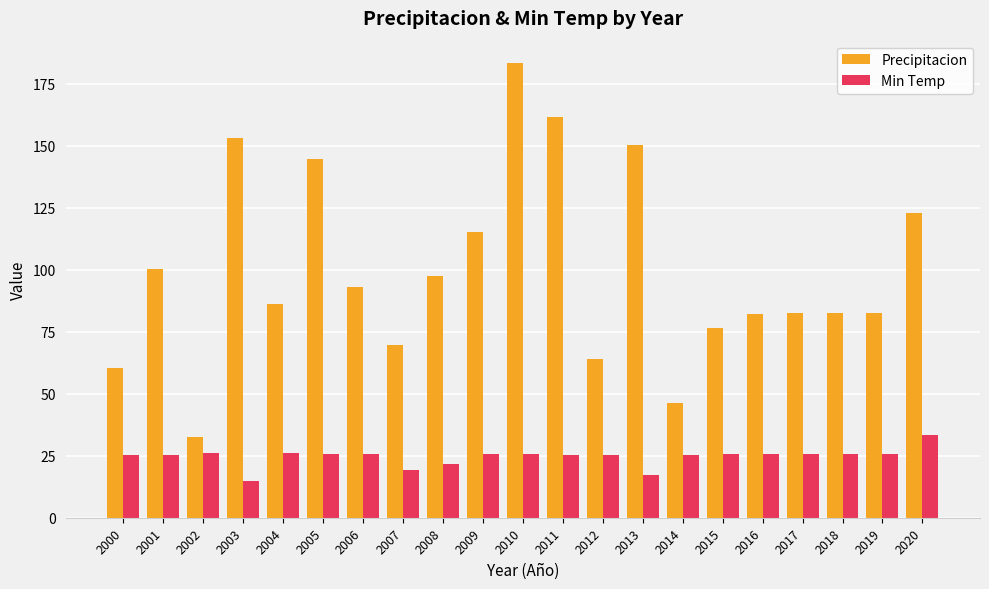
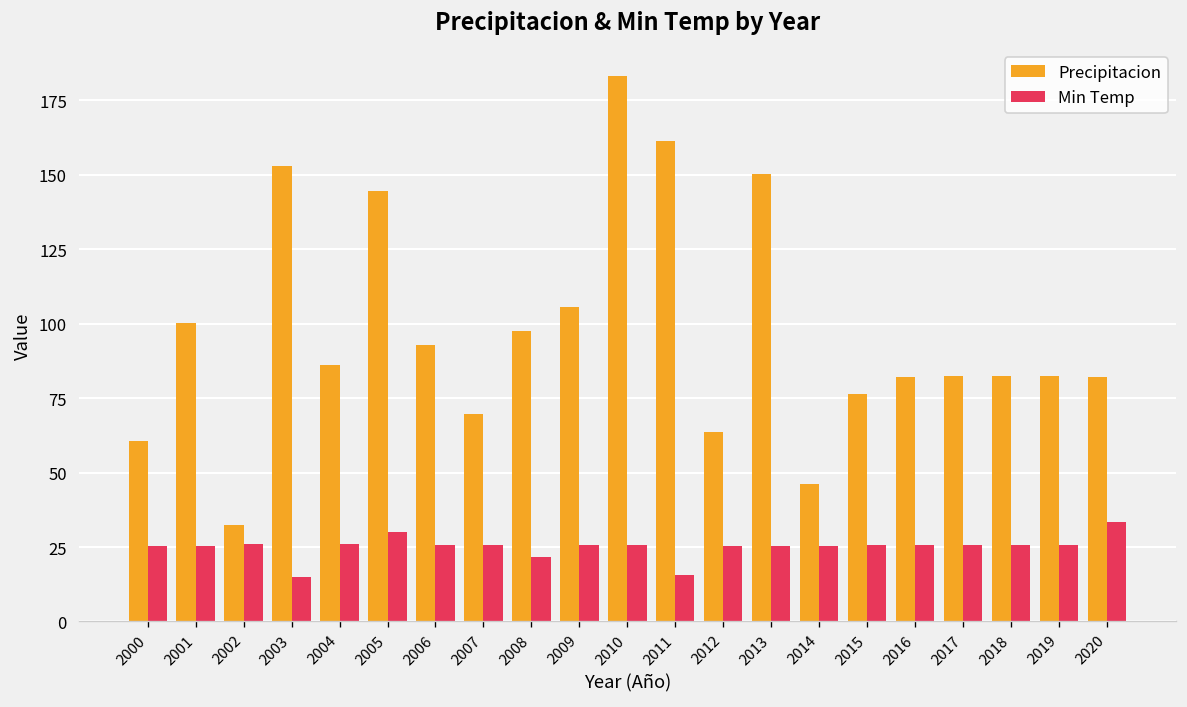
  {
    "Precipitacion": {
      "2000": 61,
      "2001": 100,
      "2002": 32,
      "2003": 153,
      "2004": 86,
      "2005": 145,
      "2006": 93,
      "2007": 70,
      "2008": 98,
-     "2009": 115,
+     "2009": 106,
      "2010": 183,
      "2011": 161,
      "2012": 64,
      "2013": 150,
      "2014": 46,
      "2015": 77,
      "2016": 82,
      "2017": 82,
      "2018": 82,
      "2019": 82,
-     "2020": 123
+     "2020": 82
    },
    "Min Temp": {
      "2000": 25,
      "2001": 25,
      "2002": 26,
      "2003": 15,
      "2004": 26,
-     "2005": 26,
+     "2005": 30,
      "2006": 26,
-     "2007": 19,
+     "2007": 26,
      "2008": 22,
      "2009": 26,
      "2010": 26,
-     "2011": 25,
+     "2011": 16,
      "2012": 25,
-     "2013": 17,
+     "2013": 25,
      "2014": 25,
      "2015": 26,
      "2016": 26,
      "2017": 26,
      "2018": 26,
      "2019": 26,
      "2020": 33
    }
  }
